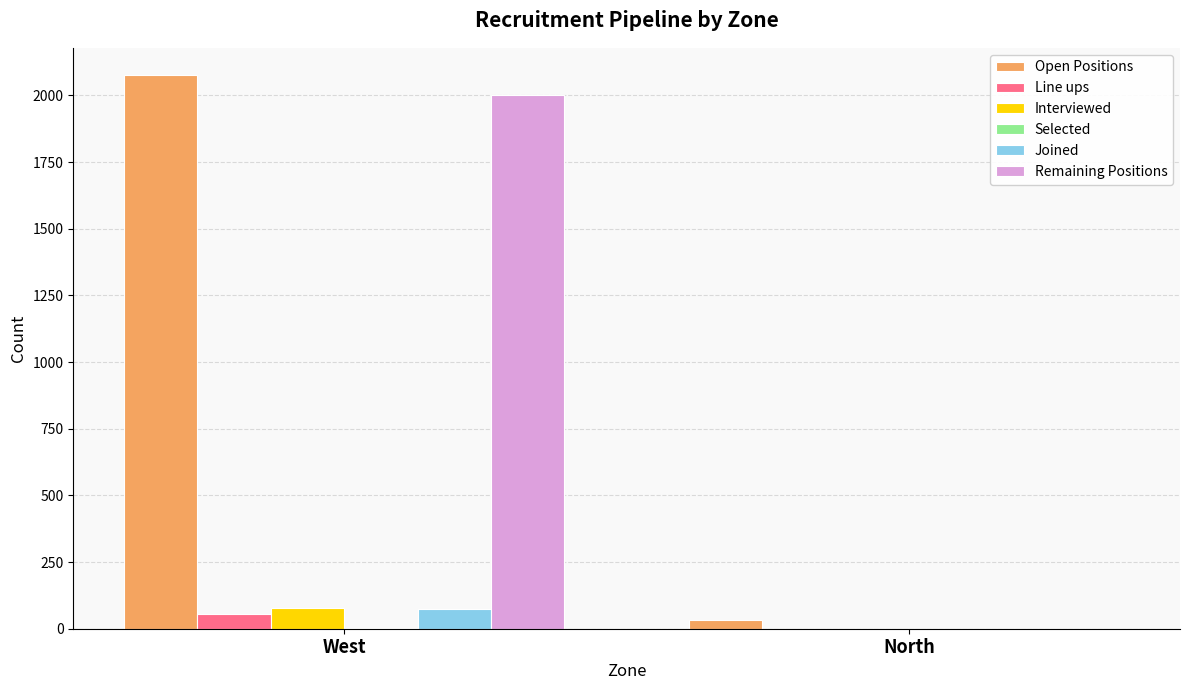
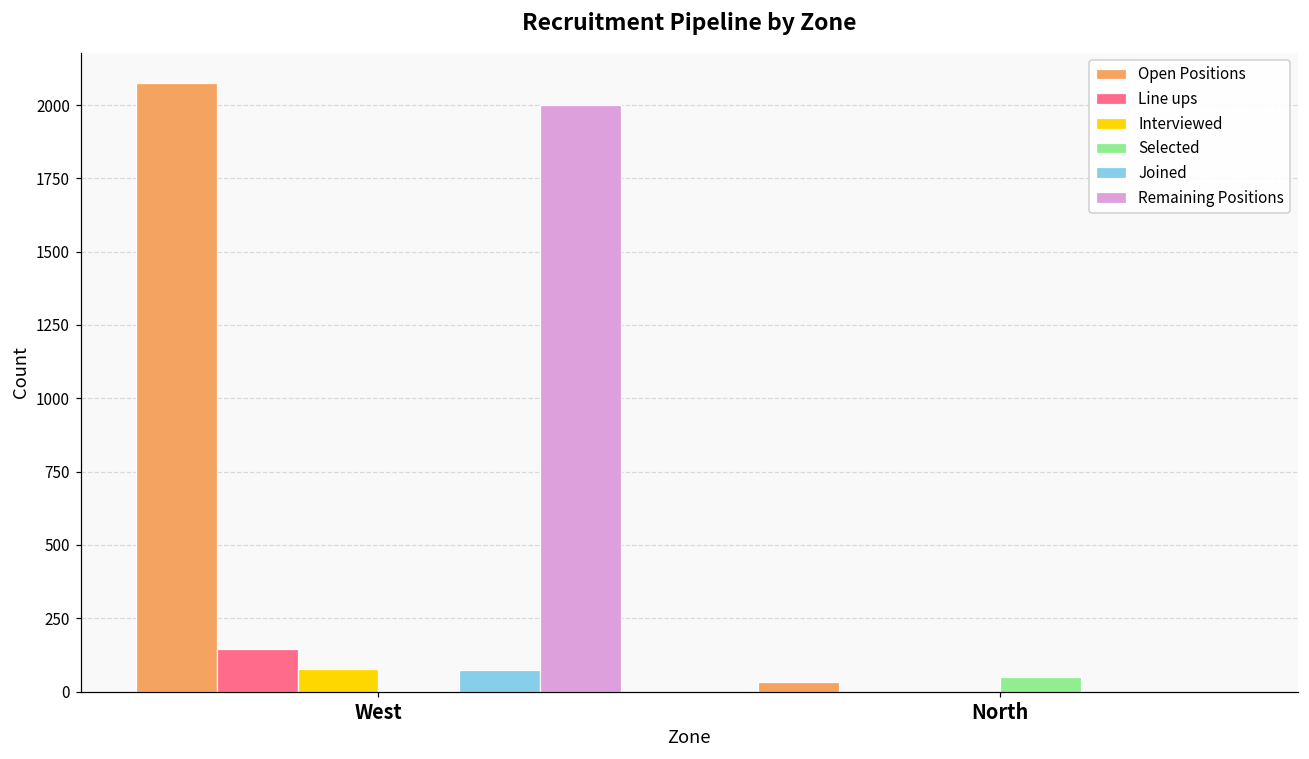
  {
    "Open Positions": {
      "West": 2080,
      "North": 30
    },
    "Line ups": {
-     "West": 50,
+     "West": 150,
      "North": 0
    },
    "Interviewed": {
      "West": 80,
      "North": 0
    },
    "Selected": {
-     "North": 0
+     "North": 50
    },
    "Joined": {
      "West": 70,
      "North": 0
    },
    "Remaining Positions": {
      "West": 2000,
      "North": 0
    }
  }
